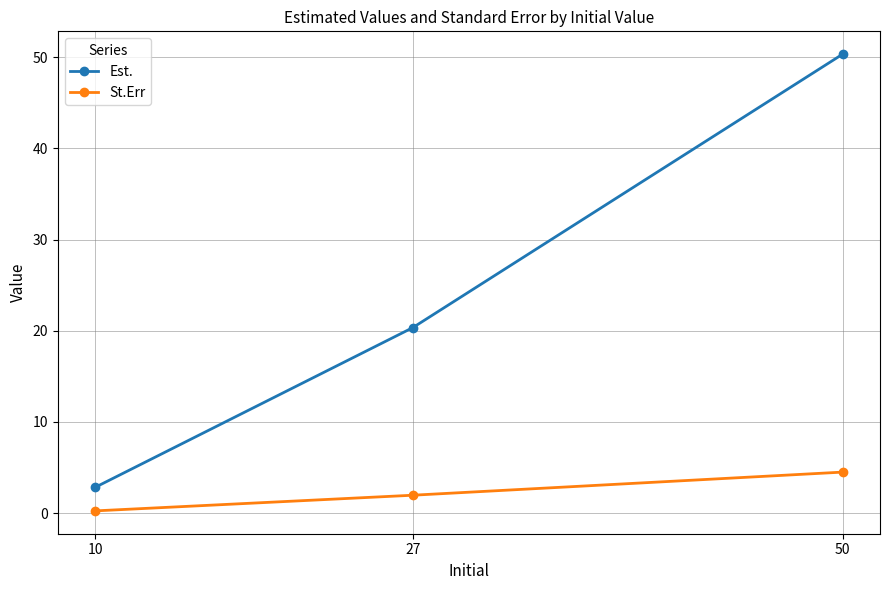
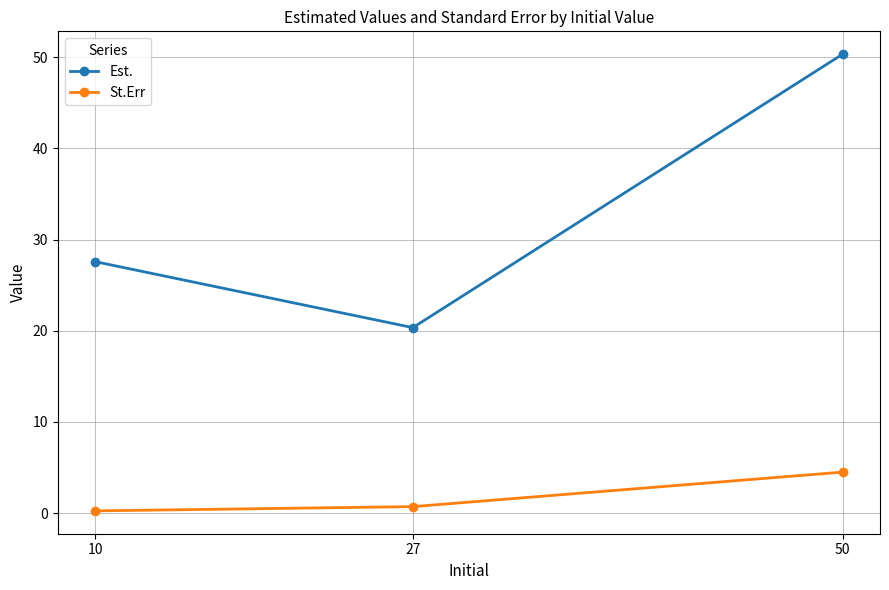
  {
    "Est.": {
-     "10": 3,
+     "10": 28,
      "27": 20,
      "50": 50
    },
    "St.Err": {
      "10": 0,
-     "27": 2,
+     "27": 1,
      "50": 5
    }
  }
